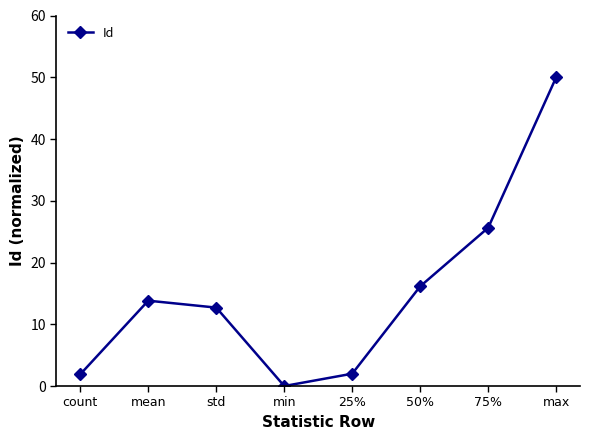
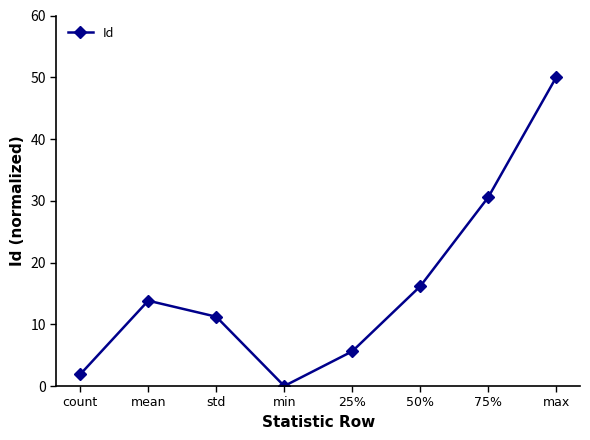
  {
    "count": 2,
    "mean": 14,
-   "std": 13,
+   "std": 11,
    "min": 0,
-   "25%": 2,
+   "25%": 6,
    "50%": 16,
-   "75%": 26,
+   "75%": 31,
    "max": 50
  }
